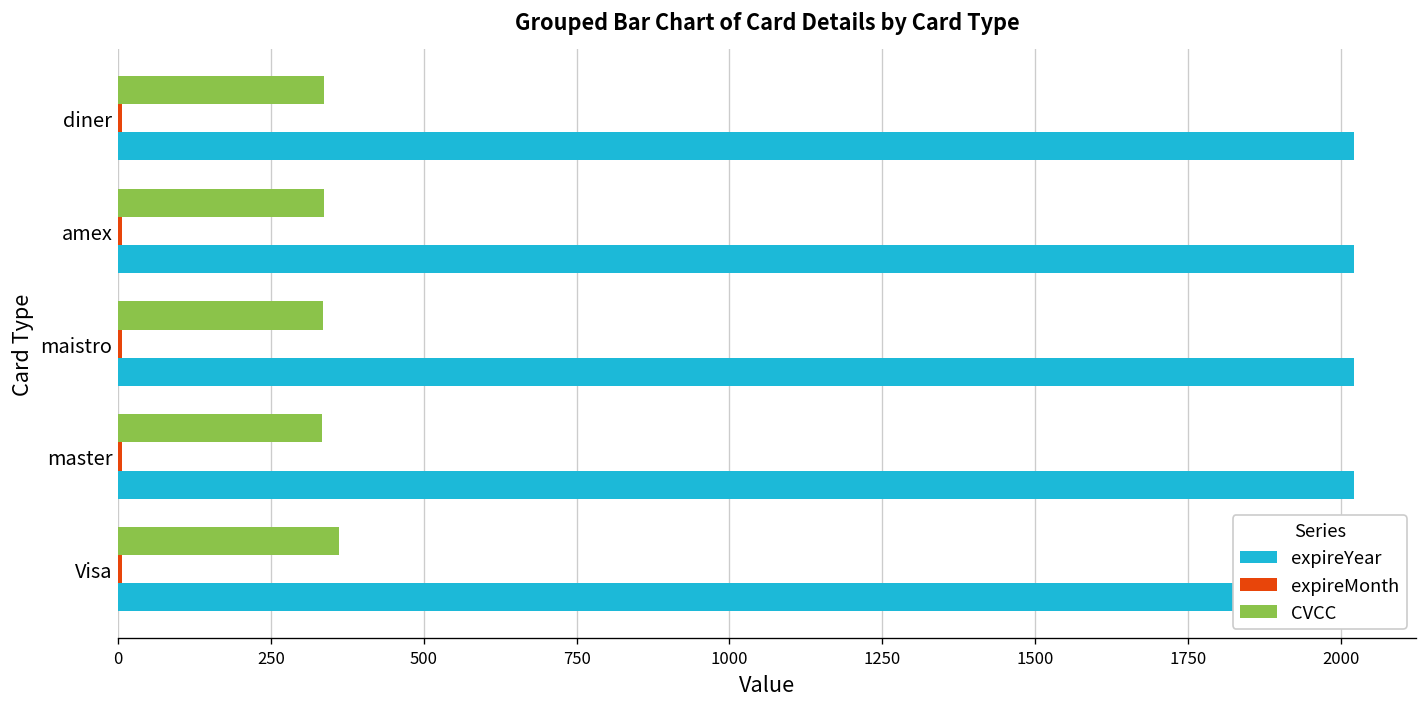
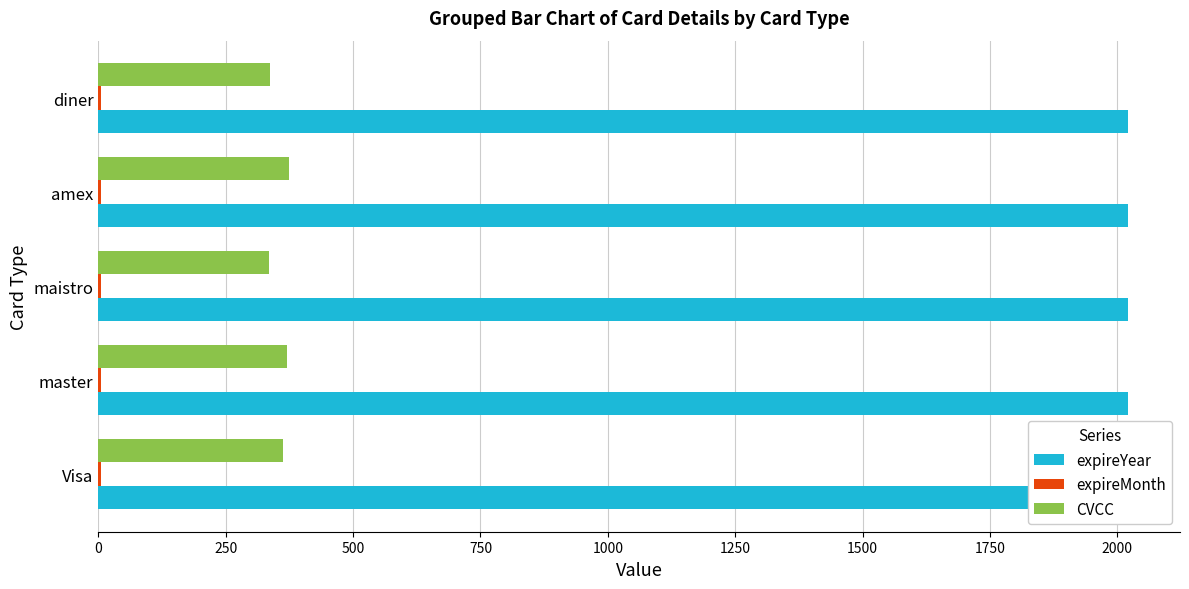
  {
    "expireYear": {
      "diner": 2020,
      "amex": 2020,
      "maistro": 2020,
      "master": 2020
    },
    "expireMonth": {
      "diner": 10,
      "amex": 10,
      "maistro": 10,
      "master": 10,
      "Visa": 10
    },
    "CVCC": {
      "diner": 340,
-     "amex": 340,
+     "amex": 370,
      "maistro": 340,
-     "master": 330,
+     "master": 370,
      "Visa": 360
    }
  }
